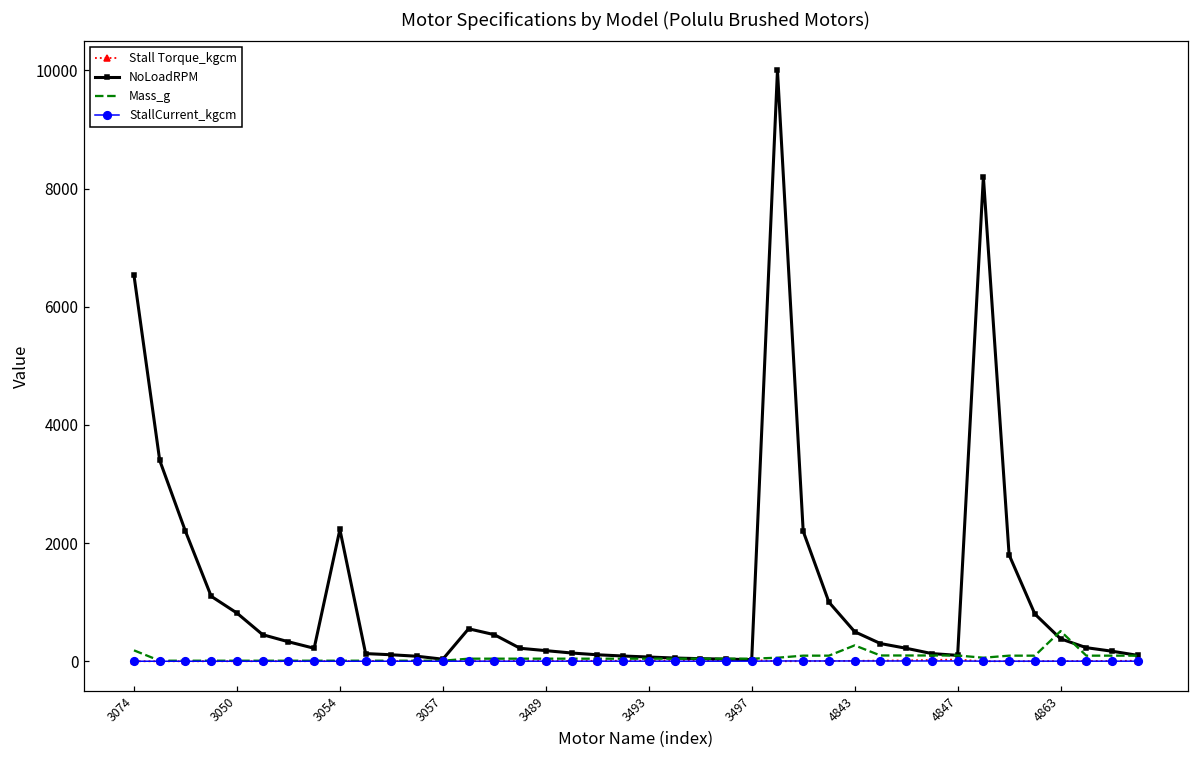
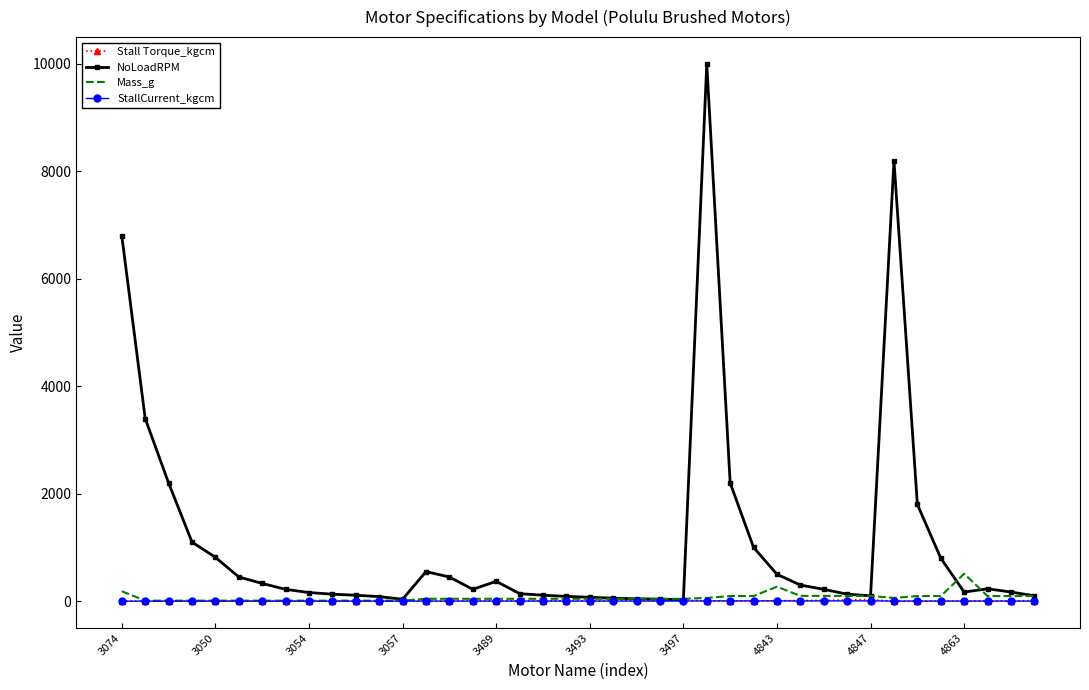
  {
    "NoLoadRPM": {
-     "3074": 6500,
+     "3074": 6800,
      "3050": 800,
-     "3054": 2200,
-     "3489": 200,
+     "3054": 200,
+     "3489": 400,
      "4843": 500,
-     "4863": 400
+     "4863": 200
    },
    "Mass_g": {
      "3074": 200,
      "4843": 300,
      "4863": 500
    }
  }
